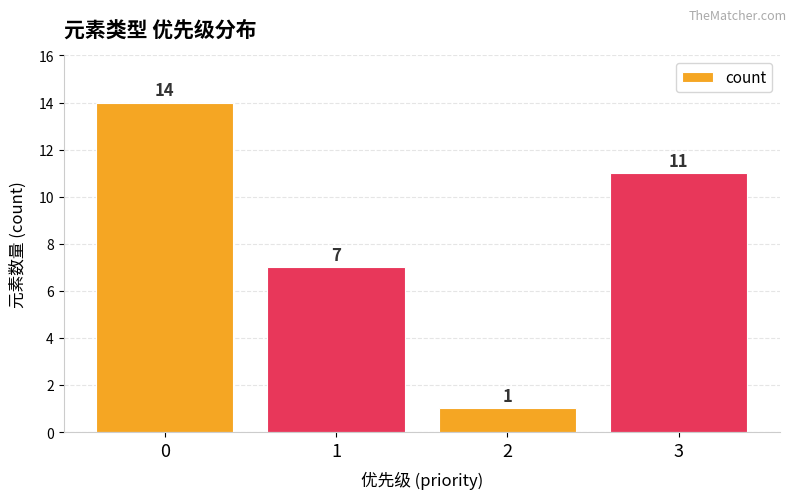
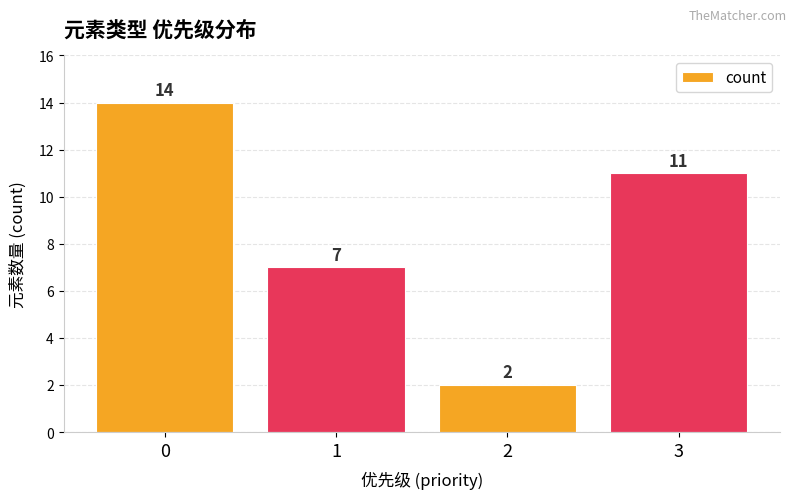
  {
    "0": 14,
    "1": 7,
-   "2": 1,
+   "2": 2,
    "3": 11
  }
